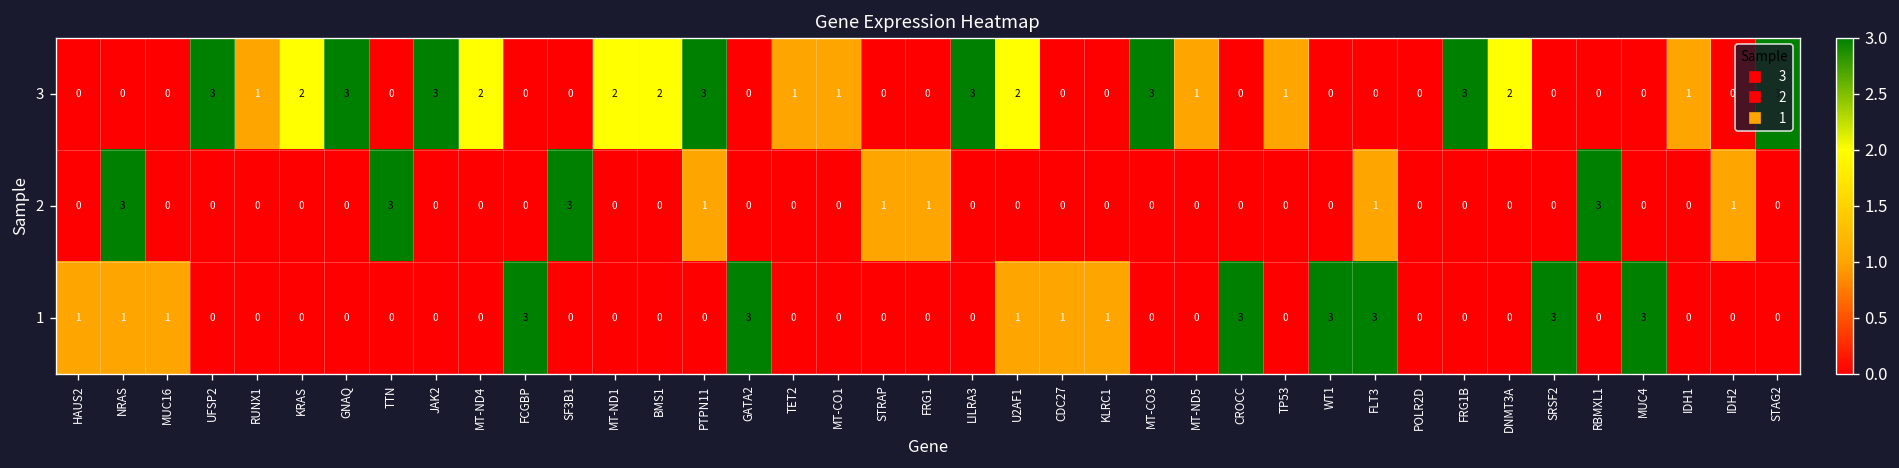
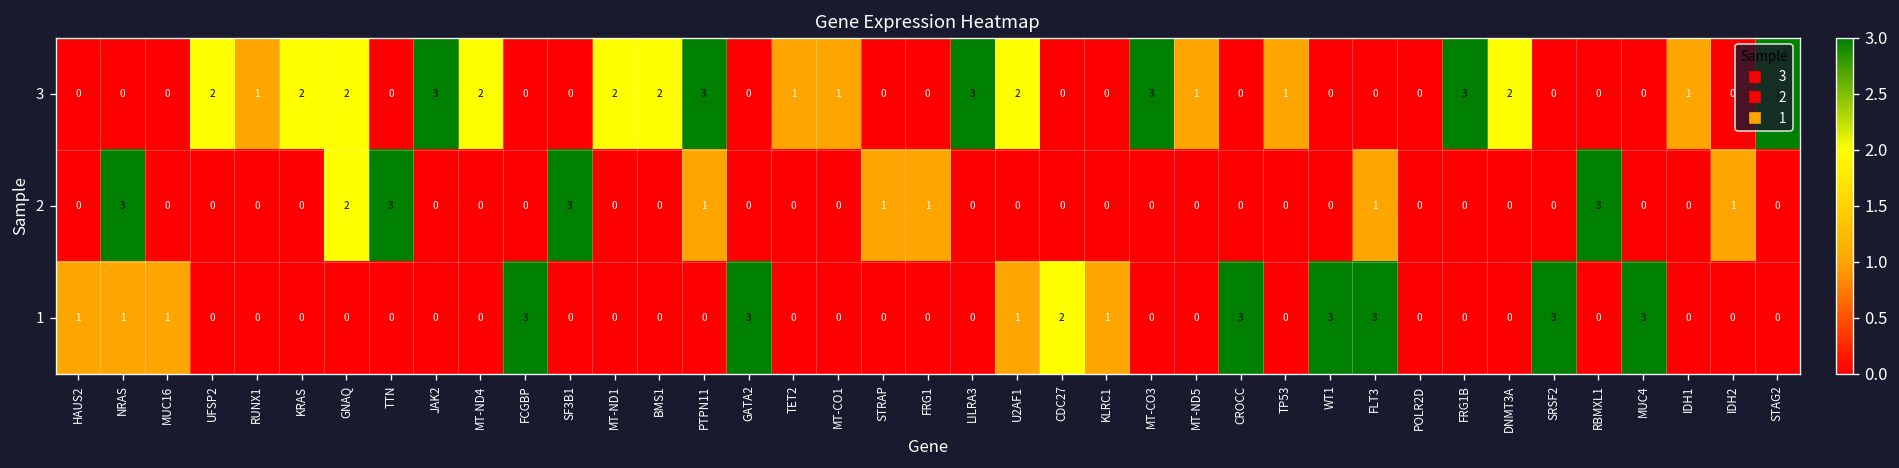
  {
    "3": {
      "HAUS2": 0,
      "NRAS": 0,
      "MUC16": 0,
-     "UFSP2": 3,
+     "UFSP2": 2,
      "RUNX1": 1,
      "KRAS": 2,
-     "GNAQ": 3,
+     "GNAQ": 2,
      "TTN": 0,
      "JAK2": 3,
      "MT-ND4": 2,
      "FCGBP": 0,
      "SF3B1": 0,
      "MT-ND1": 2,
      "BMS1": 2,
      "PTPN11": 3,
      "GATA2": 0,
      "TET2": 1,
      "MT-CO1": 1,
      "STRAP": 0,
      "FRG1": 0,
      "LILRA3": 3,
      "U2AF1": 2,
      "CDC27": 0,
      "KLRC1": 0,
      "MT-CO3": 3,
      "MT-ND5": 1,
      "CROCC": 0,
      "TP53": 1,
      "WT1": 0,
      "FLT3": 0,
      "POLR2D": 0,
      "FRG1B": 3,
      "DNMT3A": 2,
      "SRSF2": 0,
      "RBMXL1": 0,
      "MUC4": 0,
      "IDH1": 1
    },
    "2": {
      "HAUS2": 0,
      "NRAS": 3,
      "MUC16": 0,
      "UFSP2": 0,
      "RUNX1": 0,
      "KRAS": 0,
-     "GNAQ": 0,
+     "GNAQ": 2,
      "TTN": 3,
      "JAK2": 0,
      "MT-ND4": 0,
      "FCGBP": 0,
      "SF3B1": 3,
      "MT-ND1": 0,
      "BMS1": 0,
      "PTPN11": 1,
      "GATA2": 0,
      "TET2": 0,
      "MT-CO1": 0,
      "STRAP": 1,
      "FRG1": 1,
      "LILRA3": 0,
      "U2AF1": 0,
      "CDC27": 0,
      "KLRC1": 0,
      "MT-CO3": 0,
      "MT-ND5": 0,
      "CROCC": 0,
      "TP53": 0,
      "WT1": 0,
      "FLT3": 1,
      "POLR2D": 0,
      "FRG1B": 0,
      "DNMT3A": 0,
      "SRSF2": 0,
      "RBMXL1": 3,
      "MUC4": 0,
      "IDH1": 0,
      "IDH2": 1,
      "STAG2": 0
    },
    "1": {
      "HAUS2": 1,
      "NRAS": 1,
      "MUC16": 1,
      "UFSP2": 0,
      "RUNX1": 0,
      "KRAS": 0,
      "GNAQ": 0,
      "TTN": 0,
      "JAK2": 0,
      "MT-ND4": 0,
      "FCGBP": 3,
      "SF3B1": 0,
      "MT-ND1": 0,
      "BMS1": 0,
      "PTPN11": 0,
      "GATA2": 3,
      "TET2": 0,
      "MT-CO1": 0,
      "STRAP": 0,
      "FRG1": 0,
      "LILRA3": 0,
      "U2AF1": 1,
-     "CDC27": 1,
+     "CDC27": 2,
      "KLRC1": 1,
      "MT-CO3": 0,
      "MT-ND5": 0,
      "CROCC": 3,
      "TP53": 0,
      "WT1": 3,
      "FLT3": 3,
      "POLR2D": 0,
      "FRG1B": 0,
      "DNMT3A": 0,
      "SRSF2": 3,
      "RBMXL1": 0,
      "MUC4": 3,
      "IDH1": 0,
      "IDH2": 0,
      "STAG2": 0
    }
  }
